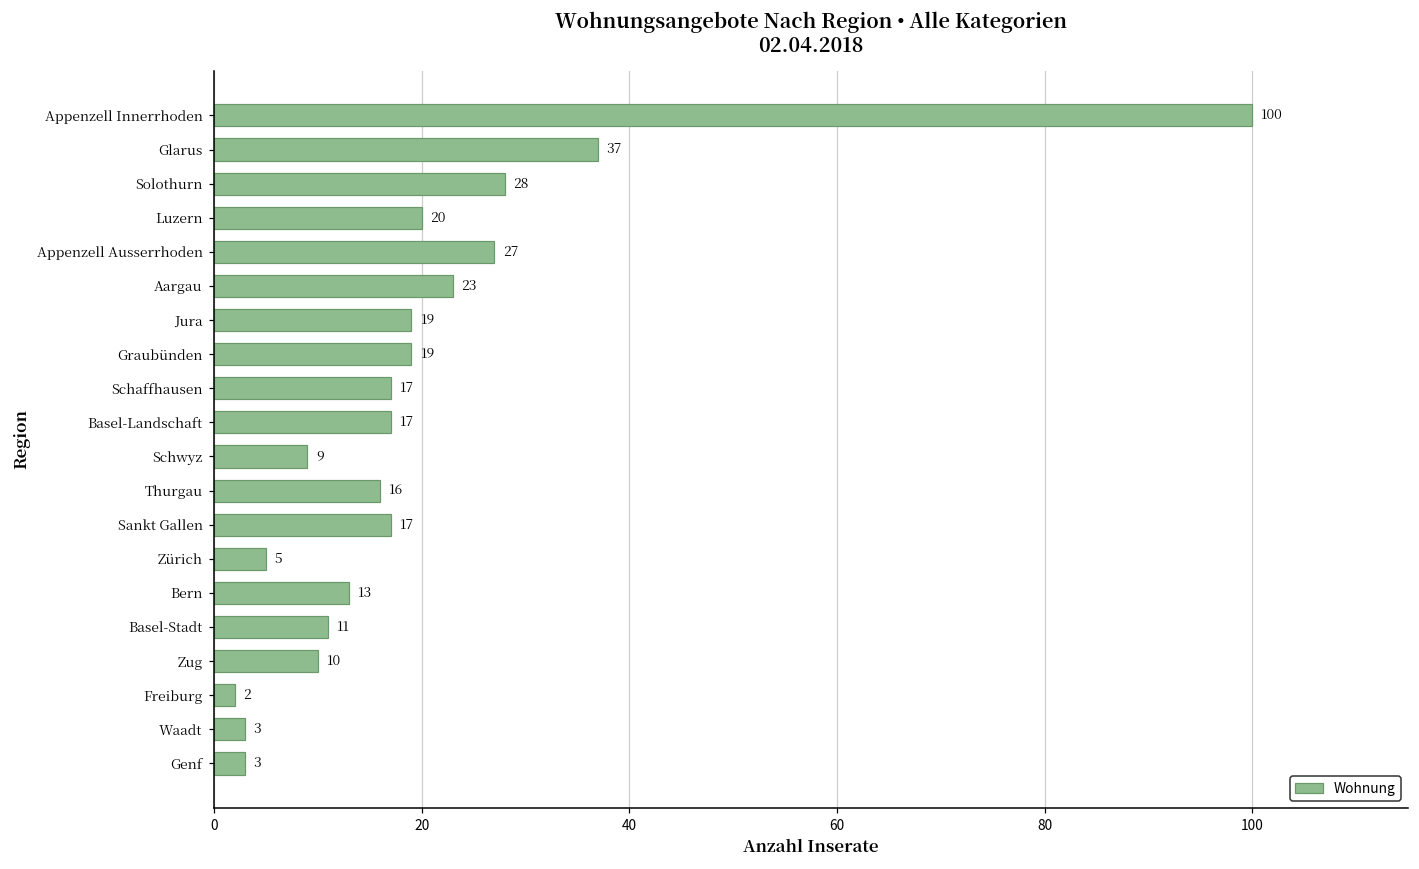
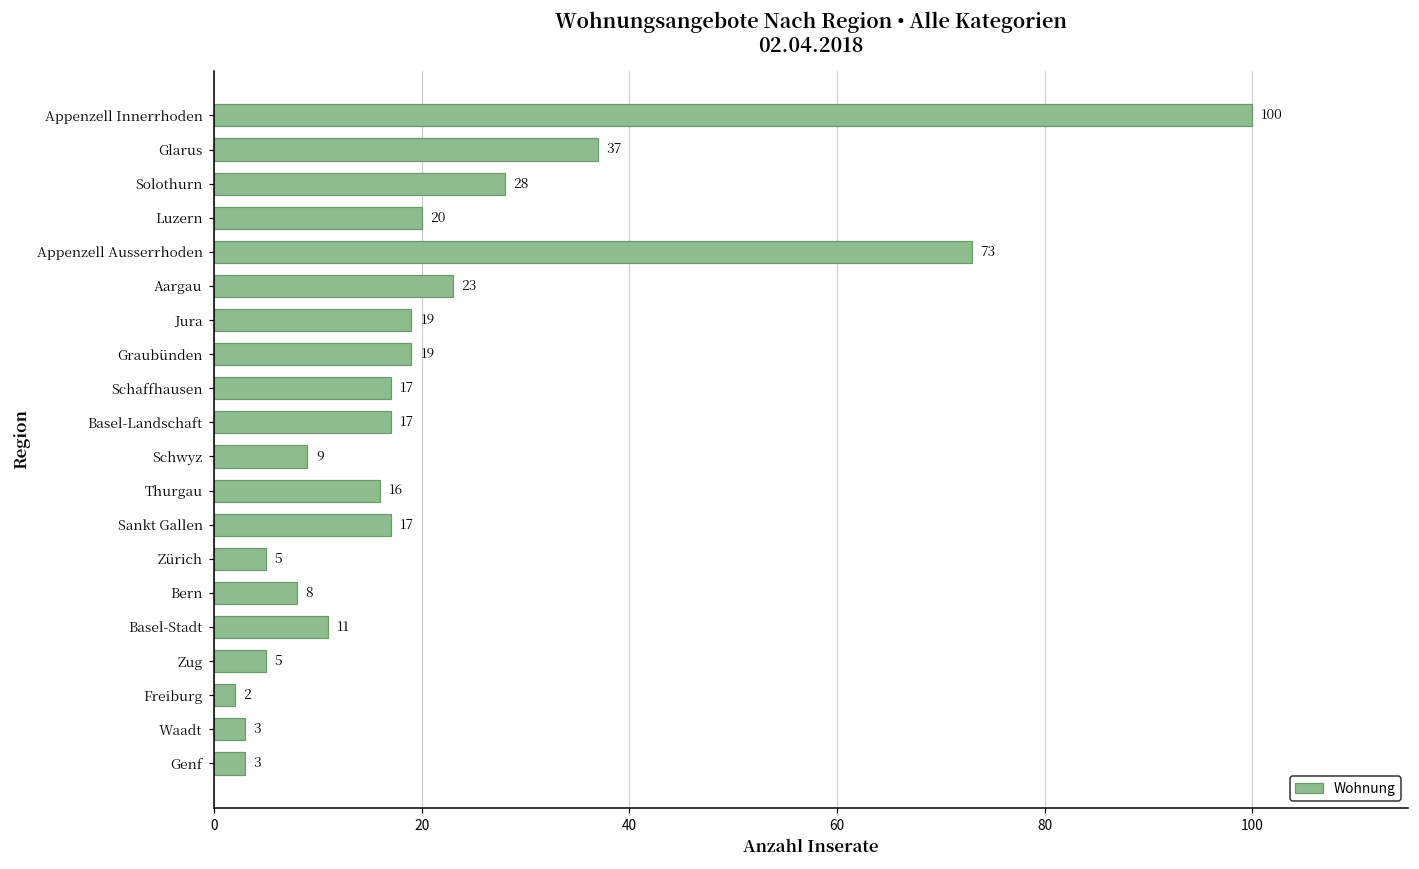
  {
    "Appenzell Innerrhoden": 100,
    "Glarus": 37,
    "Solothurn": 28,
    "Luzern": 20,
-   "Appenzell Ausserrhoden": 27,
+   "Appenzell Ausserrhoden": 73,
    "Aargau": 23,
    "Jura": 19,
    "Graubünden": 19,
    "Schaffhausen": 17,
    "Basel-Landschaft": 17,
    "Schwyz": 9,
    "Thurgau": 16,
    "Sankt Gallen": 17,
    "Zürich": 5,
-   "Bern": 13,
+   "Bern": 8,
    "Basel-Stadt": 11,
-   "Zug": 10,
+   "Zug": 5,
    "Freiburg": 2,
    "Waadt": 3,
    "Genf": 3
  }
